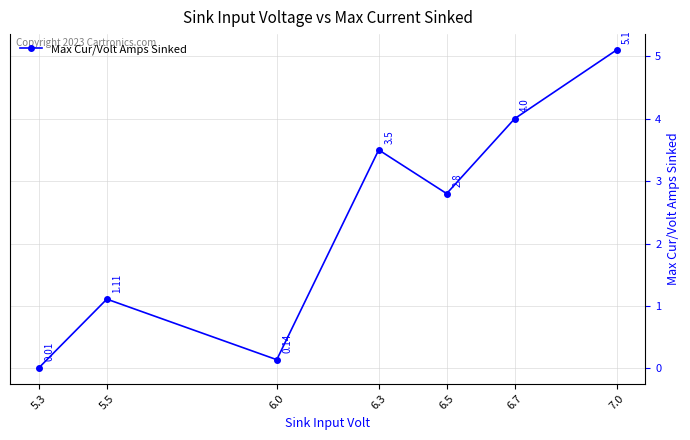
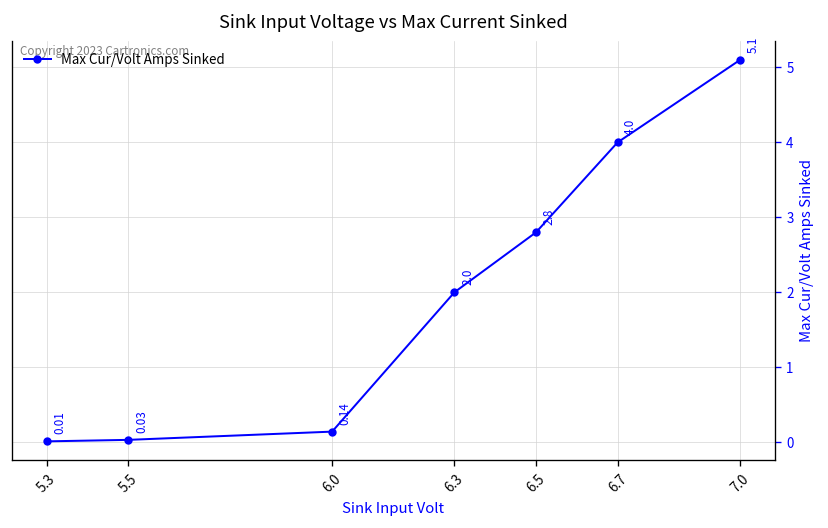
  {
    "5.3": 0.01,
-   "5.5": 1.11,
+   "5.5": 0.03,
    "6.0": 0.14,
-   "6.3": 3.5,
+   "6.3": 2.0,
    "6.5": 2.8,
    "6.7": 4.0,
    "7.0": 5.1
  }
